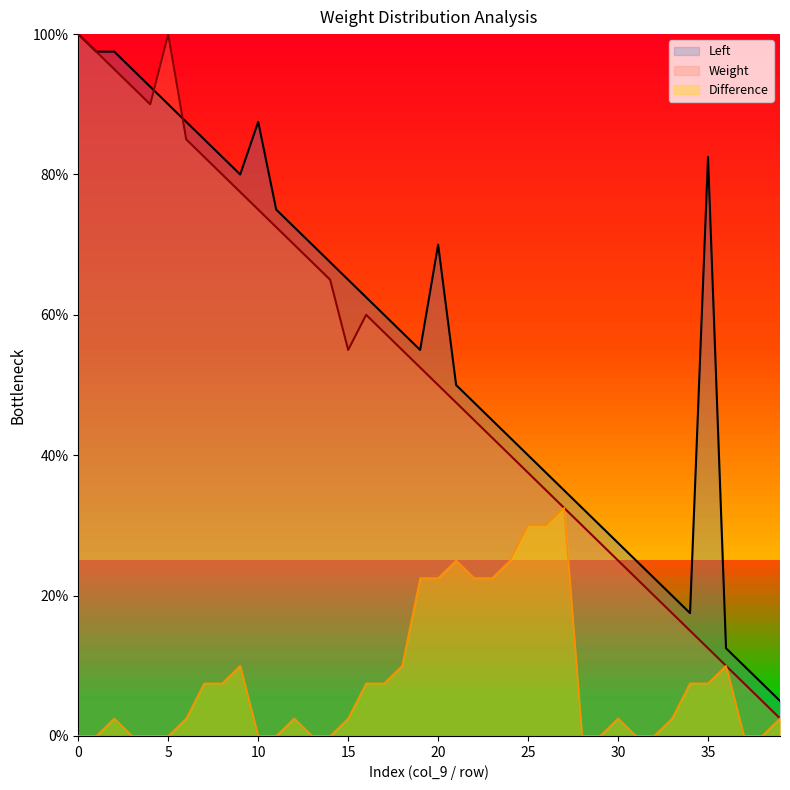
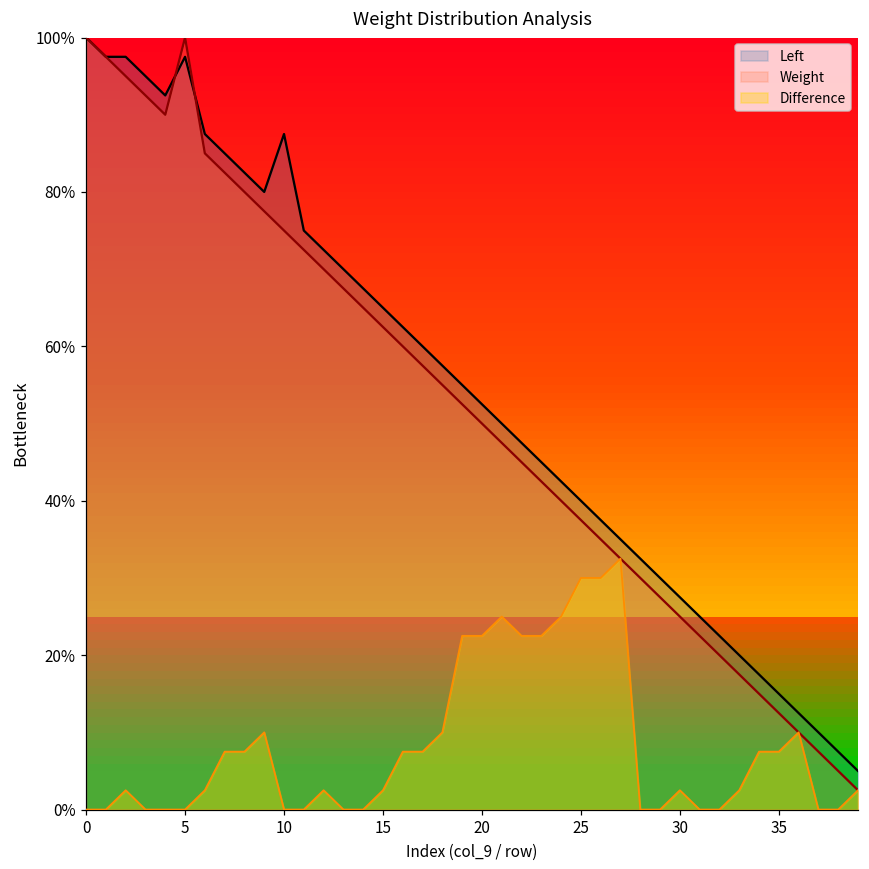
  {
    "Left": {
-     "5": "90%",
+     "5": "98%",
      "10": "88%",
      "15": "65%",
-     "20": "70%",
+     "20": "53%",
      "25": "40%",
      "30": "28%",
-     "35": "83%"
+     "35": "15%"
    },
    "Weight": {
      "5": "100%",
      "10": "75%",
-     "15": "55%",
+     "15": "63%",
      "20": "50%",
      "25": "38%",
      "30": "25%",
      "35": "13%"
    },
    "Difference": {
      "0": "0%",
      "5": "0%",
      "10": "0%",
      "15": "3%",
      "20": "23%",
      "25": "30%",
      "30": "3%",
      "35": "8%"
    }
  }
